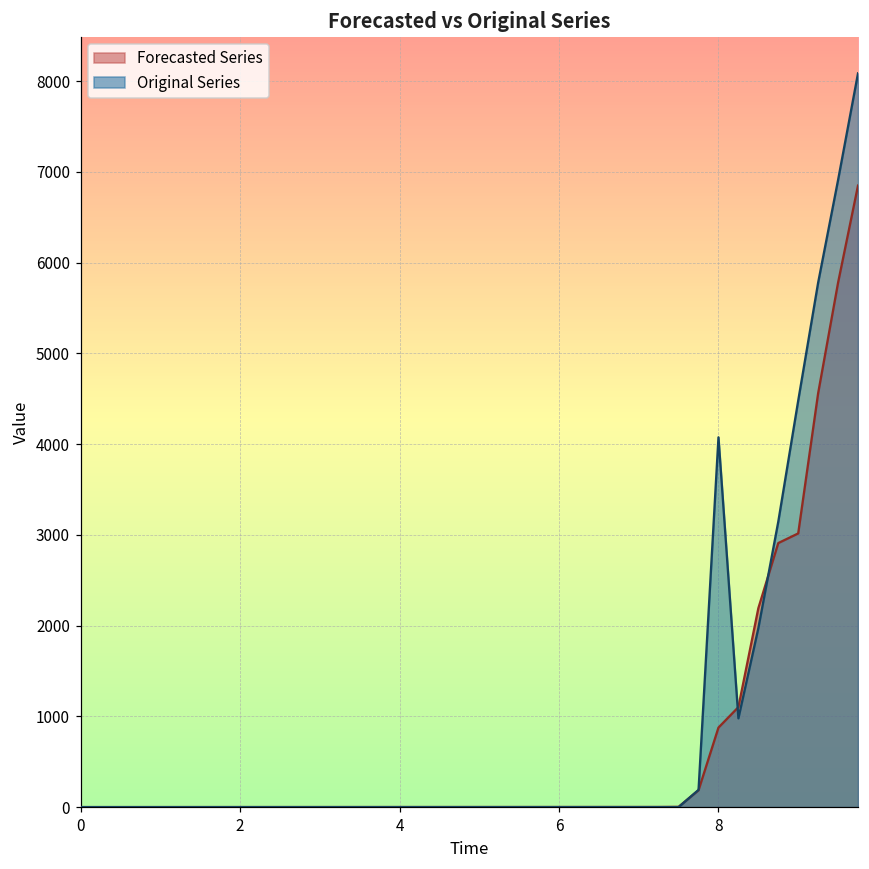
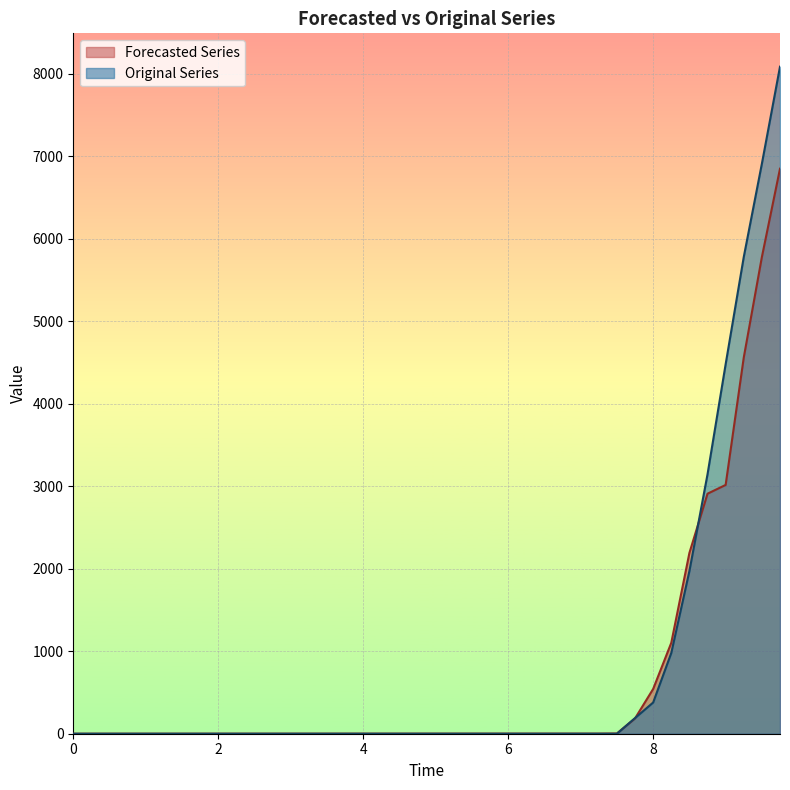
  {
    "Forecasted Series": {
-     "8": 900
+     "8": 500
    },
    "Original Series": {
-     "8": 4100
+     "8": 400
    }
  }
